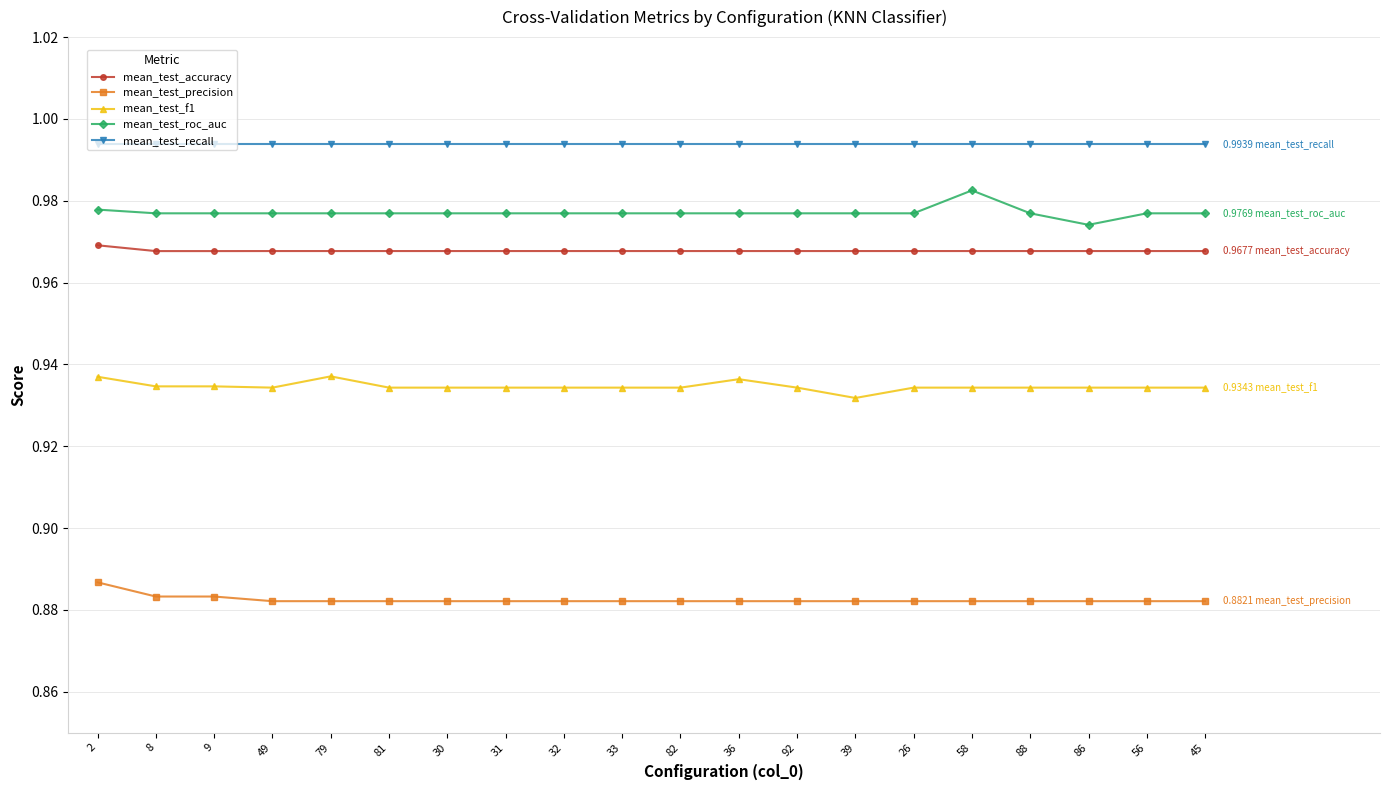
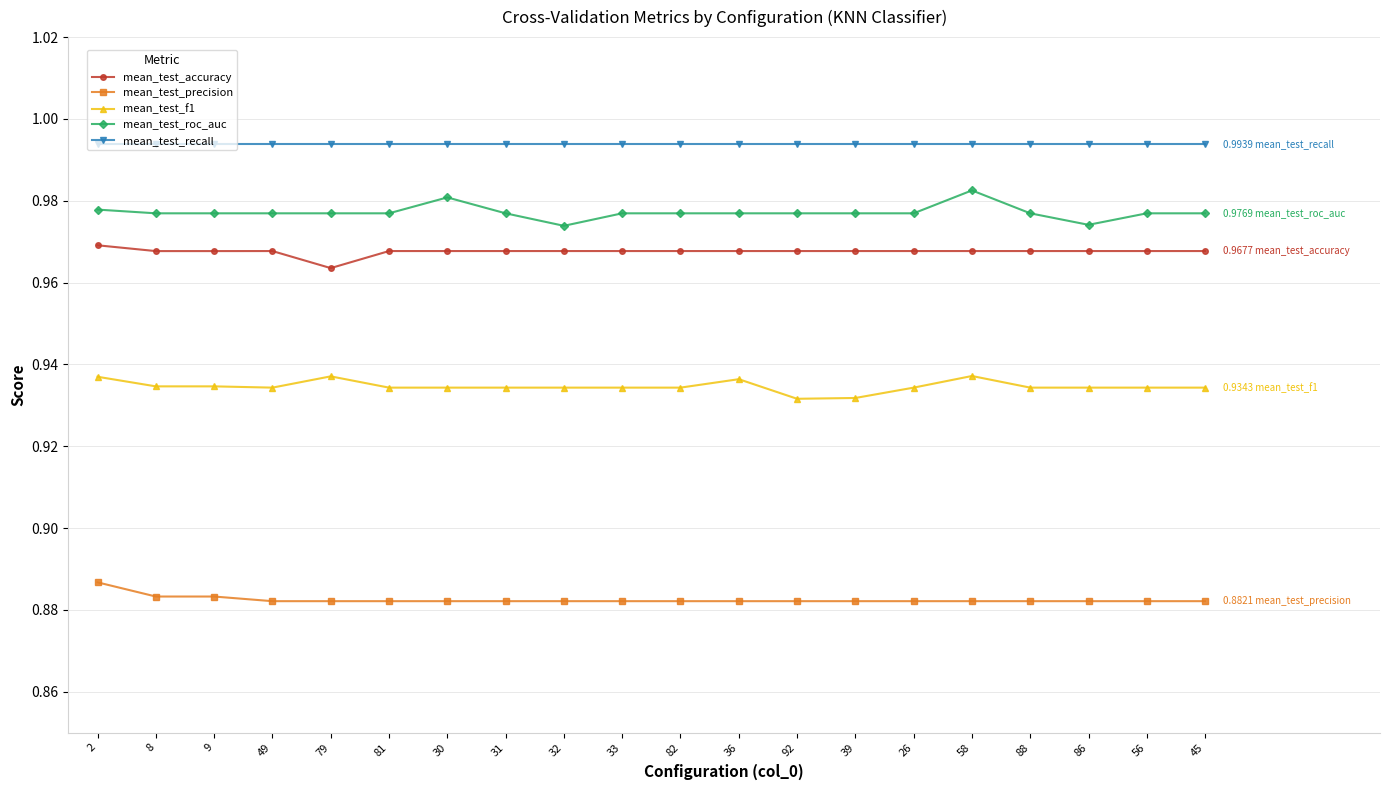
  {
    "mean_test_accuracy": {
      "2": 0.969,
      "8": 0.968,
      "9": 0.968,
      "49": 0.968,
-     "79": 0.968,
+     "79": 0.964,
      "81": 0.968,
      "30": 0.968,
      "31": 0.968,
      "32": 0.968,
      "33": 0.968,
      "82": 0.968,
      "36": 0.968,
      "92": 0.968,
      "39": 0.968,
      "26": 0.968,
      "58": 0.968,
      "88": 0.968,
      "86": 0.968,
      "56": 0.968
    },
    "mean_test_precision": {
      "45": 0.8821
    },
    "mean_test_f1": {
      "2": 0.937,
      "8": 0.935,
      "9": 0.935,
      "49": 0.934,
      "79": 0.937,
      "81": 0.934,
      "30": 0.934,
      "31": 0.934,
      "32": 0.934,
      "33": 0.934,
      "82": 0.934,
      "36": 0.936,
-     "92": 0.934,
+     "92": 0.932,
      "39": 0.932,
      "26": 0.934,
-     "58": 0.934,
+     "58": 0.937,
      "88": 0.934,
      "86": 0.934,
      "56": 0.934
    },
    "mean_test_roc_auc": {
      "2": 0.978,
      "8": 0.977,
      "9": 0.977,
      "49": 0.977,
      "79": 0.977,
      "81": 0.977,
-     "30": 0.977,
+     "30": 0.981,
      "31": 0.977,
-     "32": 0.977,
+     "32": 0.974,
      "33": 0.977,
      "82": 0.977,
      "36": 0.977,
      "92": 0.977,
      "39": 0.977,
      "26": 0.977,
      "58": 0.983,
      "88": 0.977,
      "86": 0.974,
      "56": 0.977
    },
    "mean_test_recall": {
      "45": 0.9939
    }
  }
